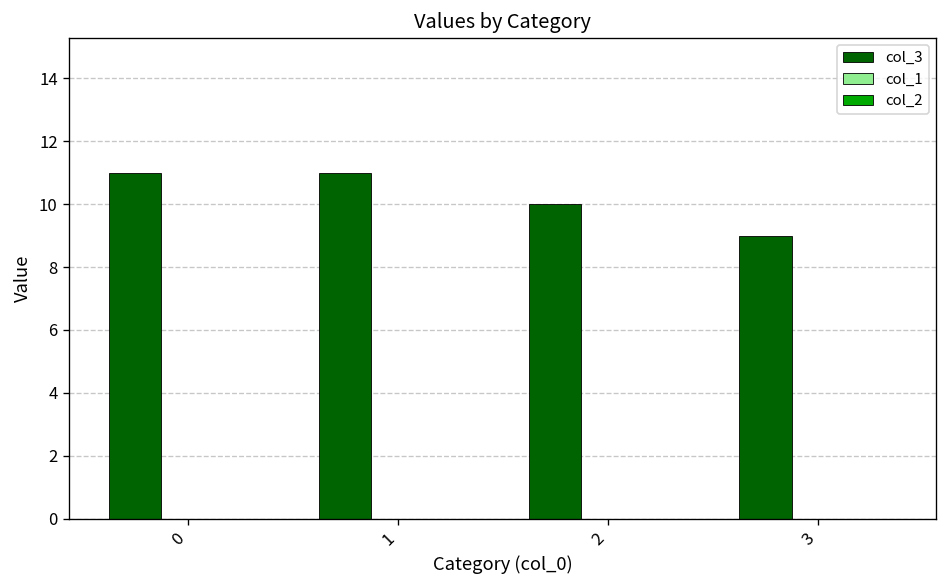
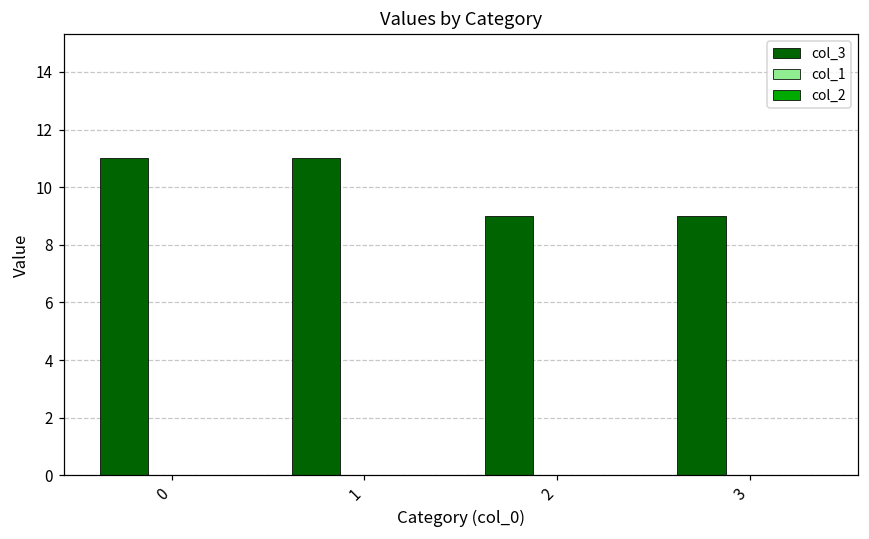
  {
    "col_3": {
      "0": 11,
      "1": 11,
-     "2": 10,
+     "2": 9,
      "3": 9
    },
    "col_1": {
      "0": 0,
      "1": 0,
      "2": 0,
      "3": 0
    },
    "col_2": {
      "0": 0,
      "1": 0,
      "2": 0,
      "3": 0
    }
  }
